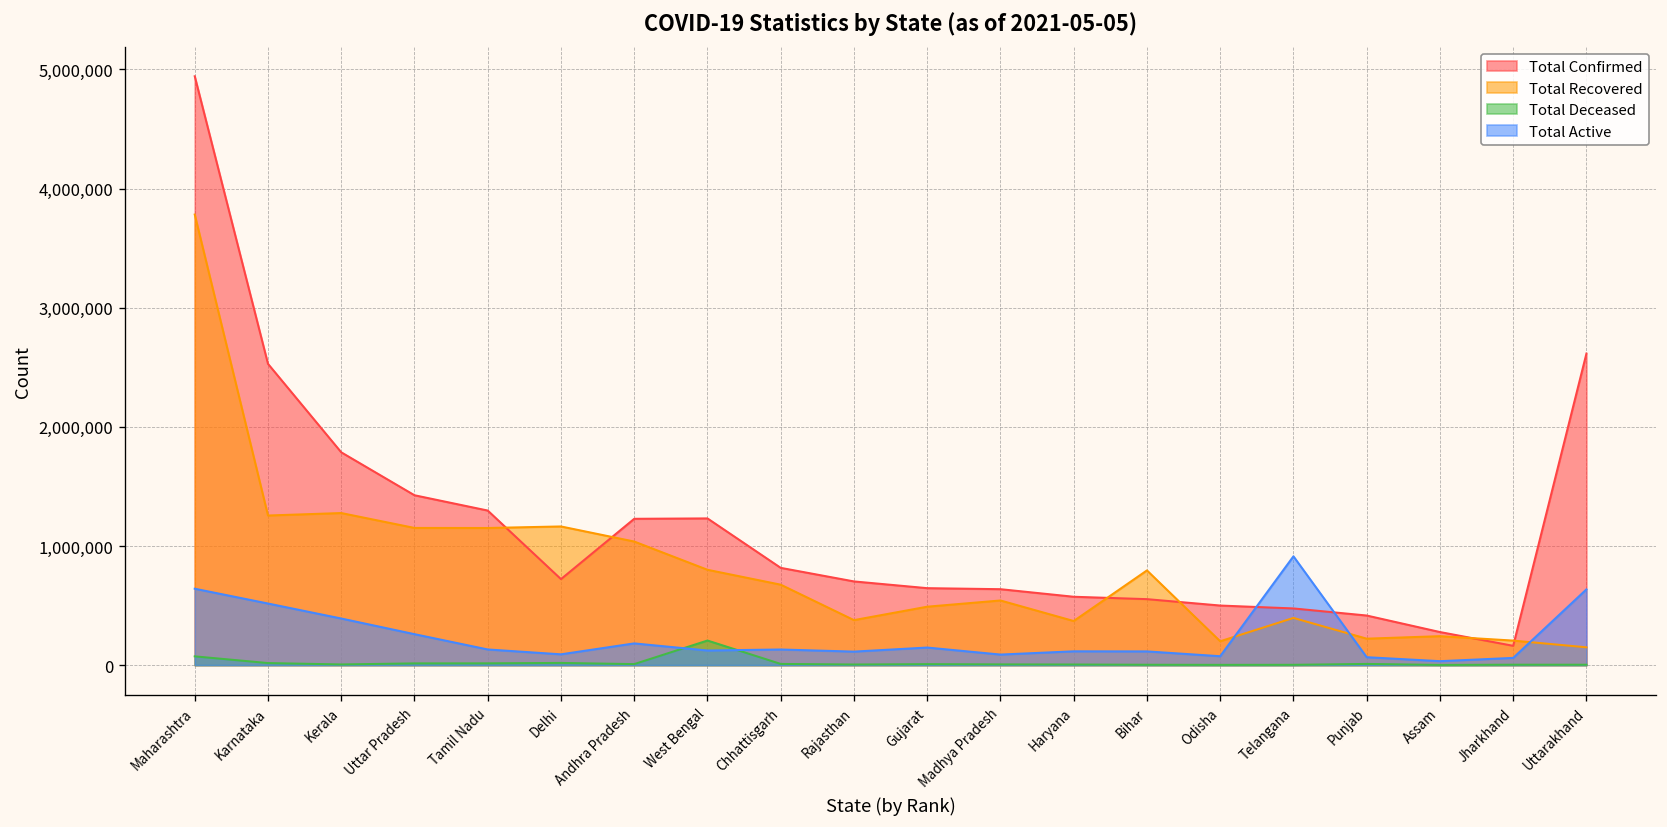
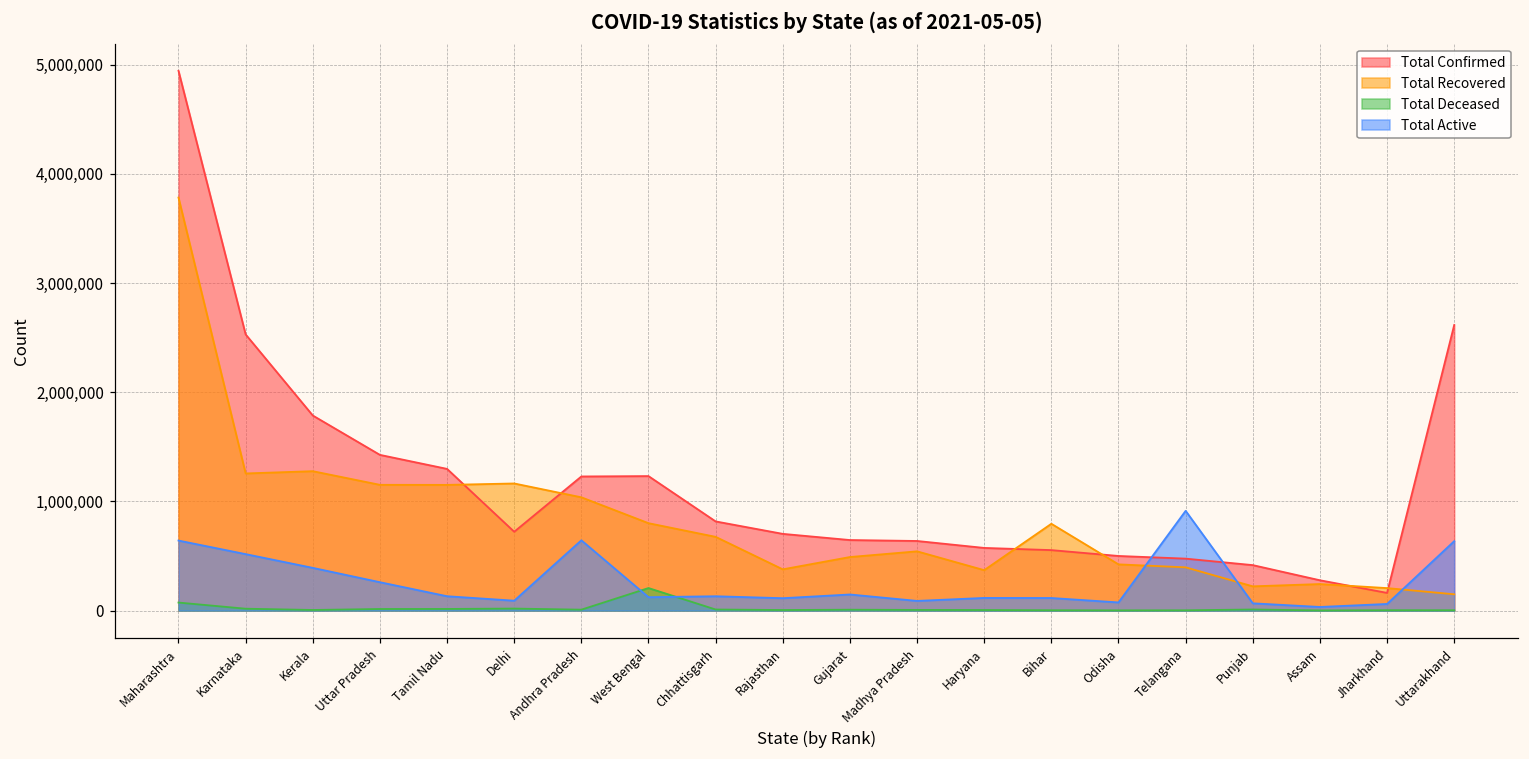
  {
    "Total Confirmed": {
      "Maharashtra": "4,900,000",
      "Karnataka": "2,500,000",
      "Kerala": "1,800,000",
      "Uttar Pradesh": "1,400,000",
      "Tamil Nadu": "1,300,000",
      "Delhi": "700,000",
      "Andhra Pradesh": "1,200,000",
      "West Bengal": "1,200,000",
      "Chhattisgarh": "800,000",
      "Rajasthan": "700,000",
      "Gujarat": "600,000",
      "Madhya Pradesh": "600,000",
      "Haryana": "600,000",
      "Bihar": "600,000",
      "Odisha": "500,000",
      "Telangana": "500,000",
      "Punjab": "400,000",
      "Assam": "300,000",
      "Jharkhand": "200,000",
      "Uttarakhand": "2,600,000"
    },
    "Total Recovered": {
      "Maharashtra": "3,800,000",
      "Karnataka": "1,300,000",
      "Kerala": "1,300,000",
      "Uttar Pradesh": "1,200,000",
      "Tamil Nadu": "1,200,000",
      "Delhi": "1,200,000",
      "Andhra Pradesh": "1,000,000",
      "West Bengal": "800,000",
      "Chhattisgarh": "700,000",
      "Rajasthan": "400,000",
      "Gujarat": "500,000",
      "Madhya Pradesh": "500,000",
      "Haryana": "400,000",
      "Bihar": "800,000",
-     "Odisha": "200,000",
+     "Odisha": "400,000",
      "Telangana": "400,000",
      "Punjab": "200,000",
      "Assam": "200,000",
      "Jharkhand": "200,000",
      "Uttarakhand": "100,000"
    },
    "Total Deceased": {
      "Maharashtra": "100,000",
      "Karnataka": "0",
      "Kerala": "0",
      "Uttar Pradesh": "0",
      "Tamil Nadu": "0",
      "Delhi": "0",
      "Andhra Pradesh": "0",
      "West Bengal": "200,000",
      "Chhattisgarh": "0",
      "Rajasthan": "0",
      "Gujarat": "0",
      "Madhya Pradesh": "0",
      "Haryana": "0",
      "Bihar": "0",
      "Odisha": "0",
      "Telangana": "0",
      "Punjab": "0",
      "Assam": "0",
      "Jharkhand": "0",
      "Uttarakhand": "0"
    },
    "Total Active": {
      "Maharashtra": "600,000",
      "Karnataka": "500,000",
      "Kerala": "400,000",
      "Uttar Pradesh": "300,000",
      "Tamil Nadu": "100,000",
      "Delhi": "100,000",
-     "Andhra Pradesh": "200,000",
+     "Andhra Pradesh": "600,000",
      "West Bengal": "100,000",
      "Chhattisgarh": "100,000",
      "Rajasthan": "100,000",
      "Gujarat": "100,000",
      "Madhya Pradesh": "100,000",
      "Haryana": "100,000",
      "Bihar": "100,000",
      "Odisha": "100,000",
      "Telangana": "900,000",
      "Punjab": "100,000",
      "Assam": "0",
      "Jharkhand": "100,000",
      "Uttarakhand": "600,000"
    }
  }
